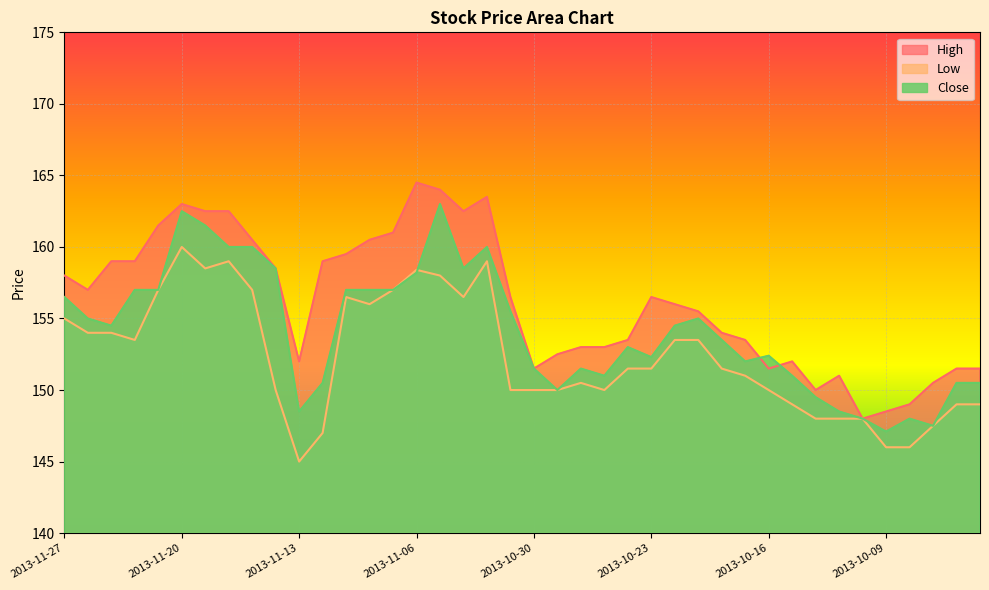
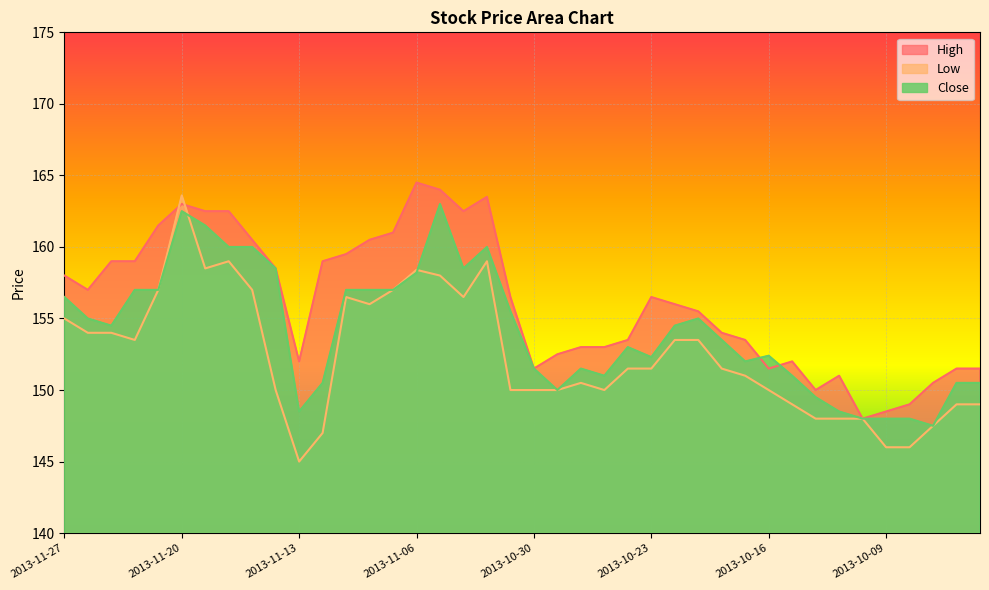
  {
    "High": {
      "2013-11-27": 158.0,
      "2013-11-20": 163.0,
      "2013-11-13": 152.0,
      "2013-11-06": 164.5,
      "2013-10-23": 156.5,
      "2013-10-16": 151.5,
      "2013-10-09": 148.5
    },
    "Low": {
      "2013-11-27": 155.0,
-     "2013-11-20": 160.0,
+     "2013-11-20": 163.6,
      "2013-11-13": 145.0,
      "2013-11-06": 158.4,
      "2013-10-30": 150.0,
      "2013-10-23": 151.5,
      "2013-10-16": 150.0,
      "2013-10-09": 146.0
    },
    "Close": {
      "2013-11-27": 156.5,
      "2013-11-20": 162.5,
      "2013-11-13": 148.5,
      "2013-11-06": 158.2,
      "2013-10-23": 152.3,
      "2013-10-16": 152.4,
-     "2013-10-09": 147.1
+     "2013-10-09": 148.0
    }
  }
